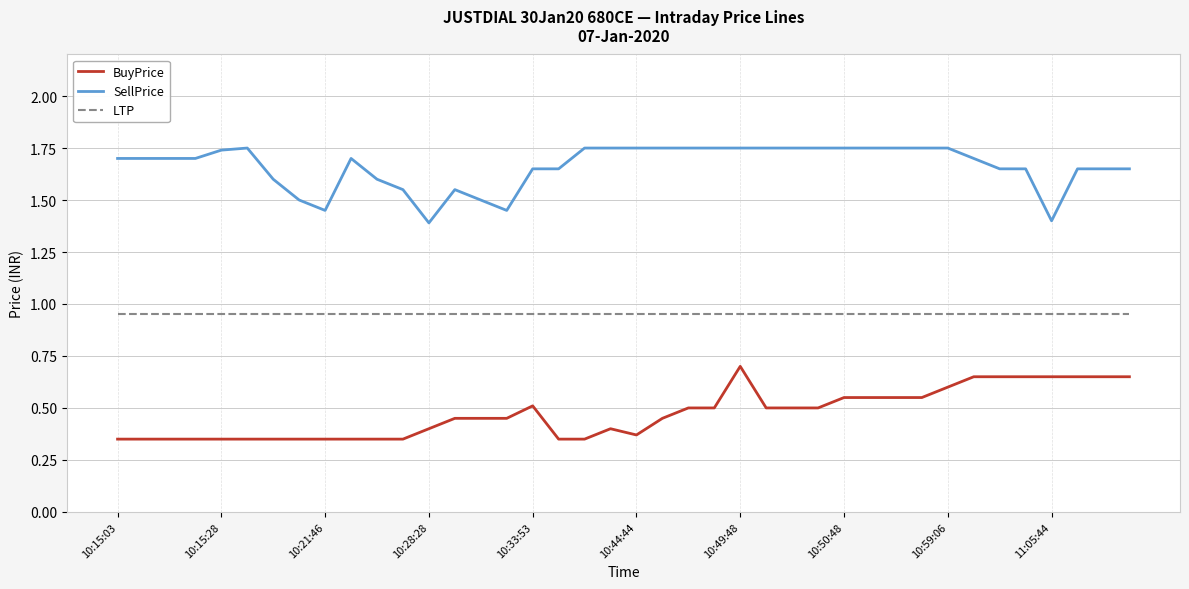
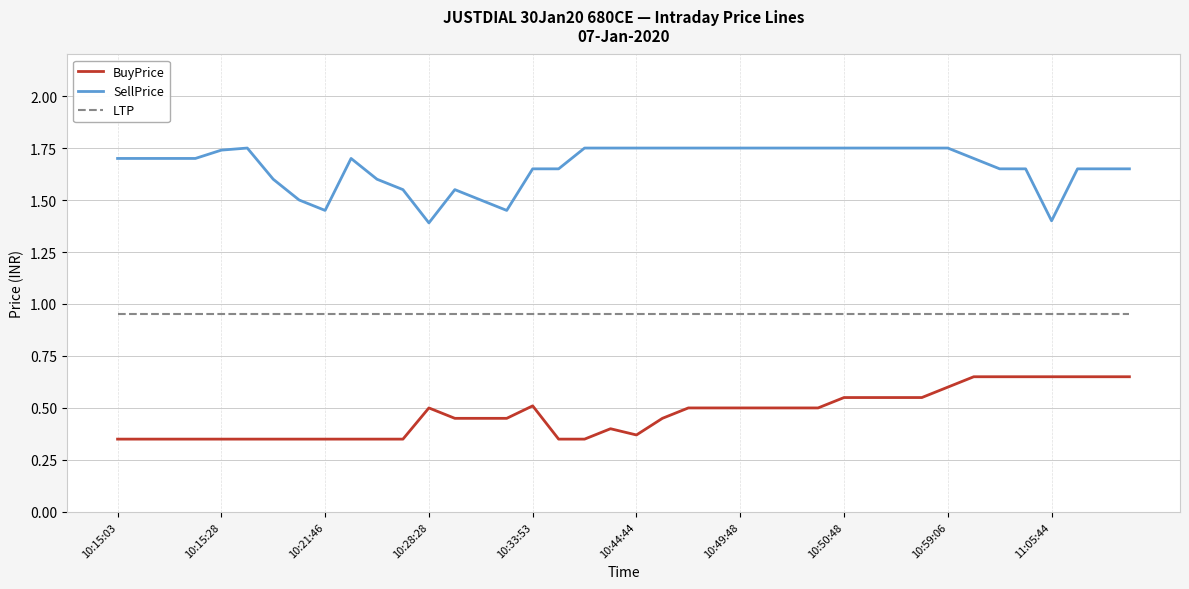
  {
    "BuyPrice": {
      "10:15:28": 0.35,
      "10:21:46": 0.35,
-     "10:28:28": 0.4,
+     "10:28:28": 0.5,
      "10:33:53": 0.5,
      "10:44:44": 0.37,
-     "10:49:48": 0.7,
+     "10:49:48": 0.5,
      "10:50:48": 0.55,
      "10:59:06": 0.6,
      "11:05:44": 0.65
    },
    "SellPrice": {
      "10:15:28": 1.74,
      "10:21:46": 1.45,
      "10:28:28": 1.4,
      "10:33:53": 1.65,
      "10:44:44": 1.75,
      "10:49:48": 1.75,
      "10:50:48": 1.75,
      "10:59:06": 1.75,
      "11:05:44": 1.4
    },
    "LTP": {
      "10:15:28": 0.95,
      "10:21:46": 0.95,
      "10:28:28": 0.95,
      "10:33:53": 0.95,
      "10:44:44": 0.95,
      "10:49:48": 0.95,
      "10:50:48": 0.95,
      "10:59:06": 0.95,
      "11:05:44": 0.95
    }
  }
